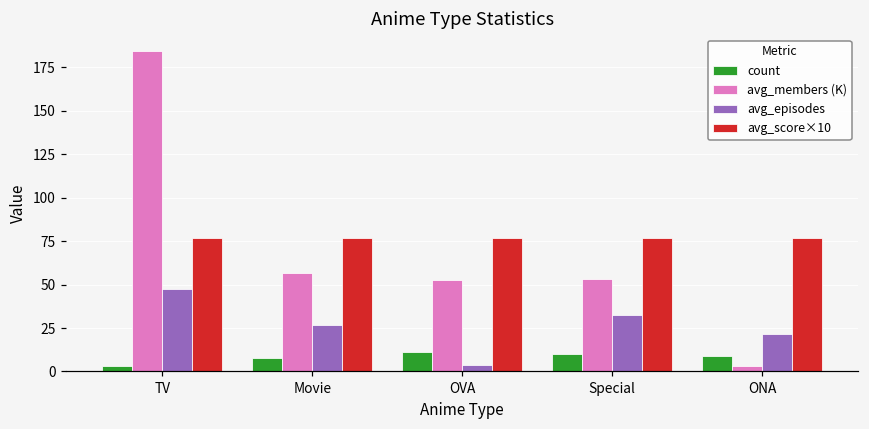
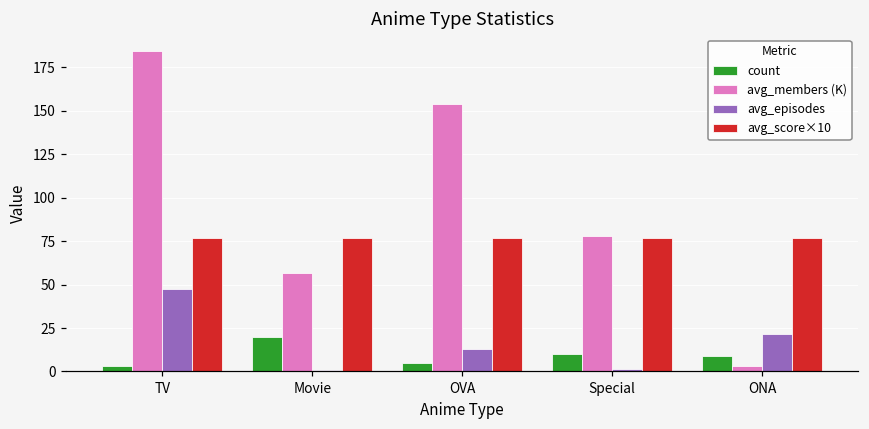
  {
    "count": {
      "TV": 3,
-     "Movie": 8,
-     "OVA": 11,
+     "Movie": 20,
+     "OVA": 5,
      "Special": 10,
      "ONA": 9
    },
    "avg_members (K)": {
      "TV": 185,
      "Movie": 57,
-     "OVA": 52,
-     "Special": 53,
+     "OVA": 154,
+     "Special": 78,
      "ONA": 3
    },
    "avg_episodes": {
      "TV": 47,
-     "Movie": 27,
-     "OVA": 4,
-     "Special": 33,
+     "Movie": 1,
+     "OVA": 13,
+     "Special": 2,
      "ONA": 22
    },
    "avg_score×10": {
      "TV": 77,
      "Movie": 77,
      "OVA": 77,
      "Special": 77,
      "ONA": 77
    }
  }
